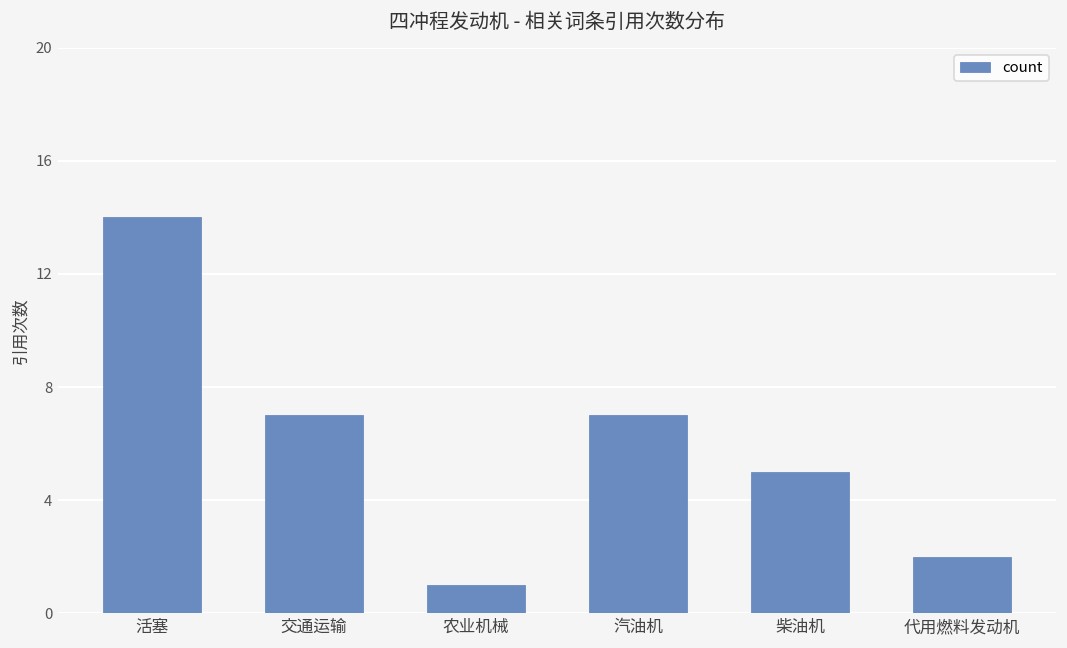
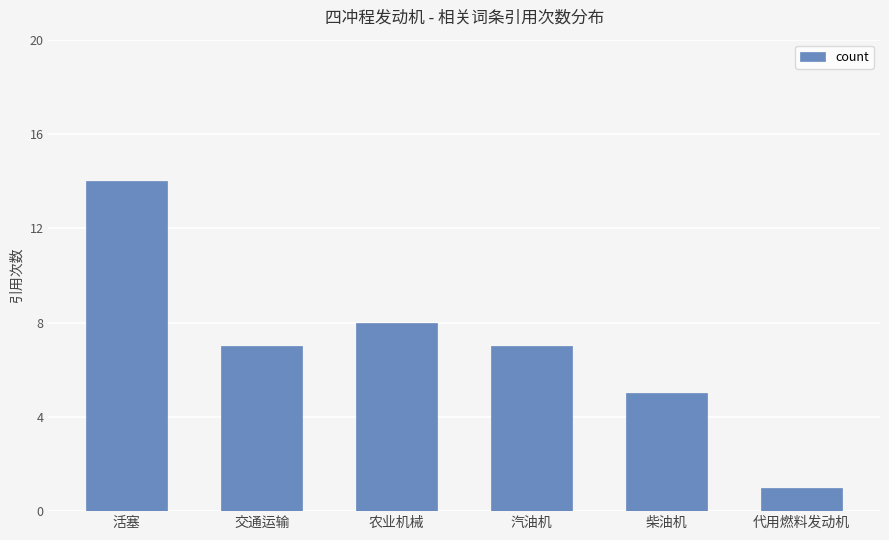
  {
    "活塞": 14,
    "交通运输": 7,
-   "农业机械": 1,
+   "农业机械": 8,
    "汽油机": 7,
    "柴油机": 5,
-   "代用燃料发动机": 2
+   "代用燃料发动机": 1
  }
